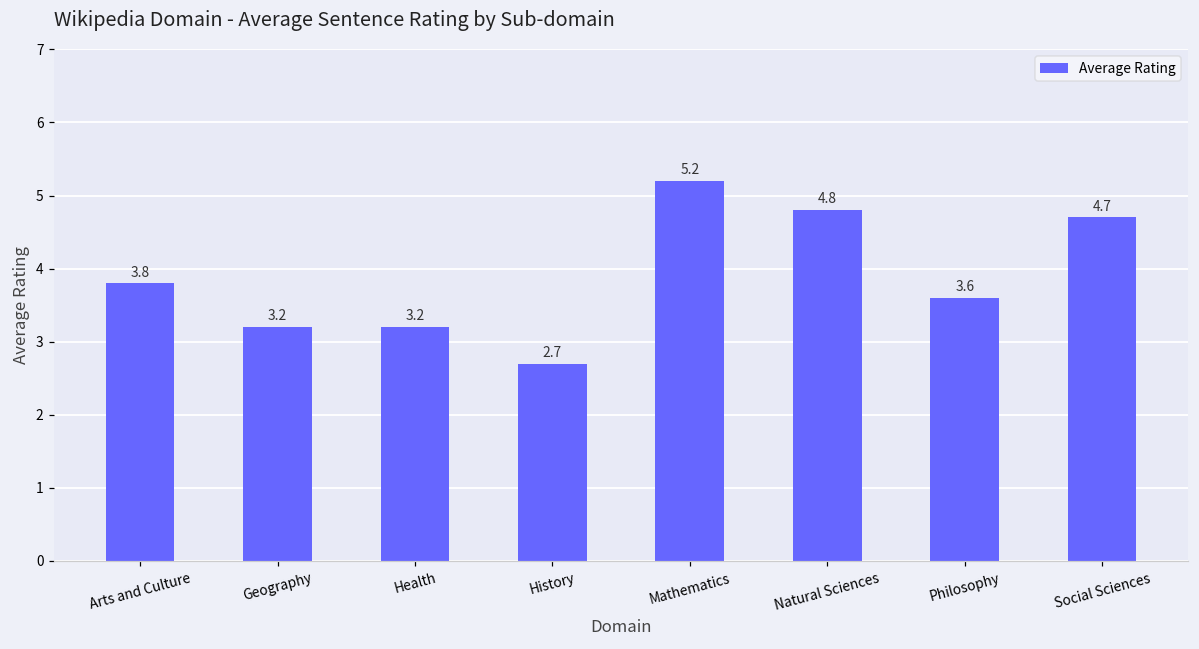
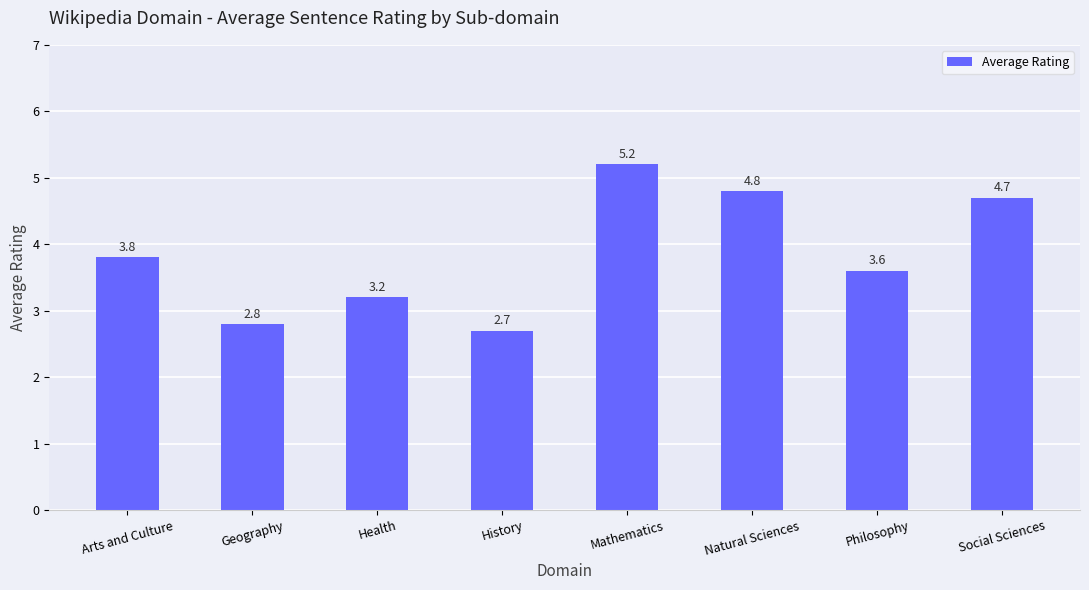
  {
    "Arts and Culture": 3.8,
-   "Geography": 3.2,
+   "Geography": 2.8,
    "Health": 3.2,
    "History": 2.7,
    "Mathematics": 5.2,
    "Natural Sciences": 4.8,
    "Philosophy": 3.6,
    "Social Sciences": 4.7
  }
